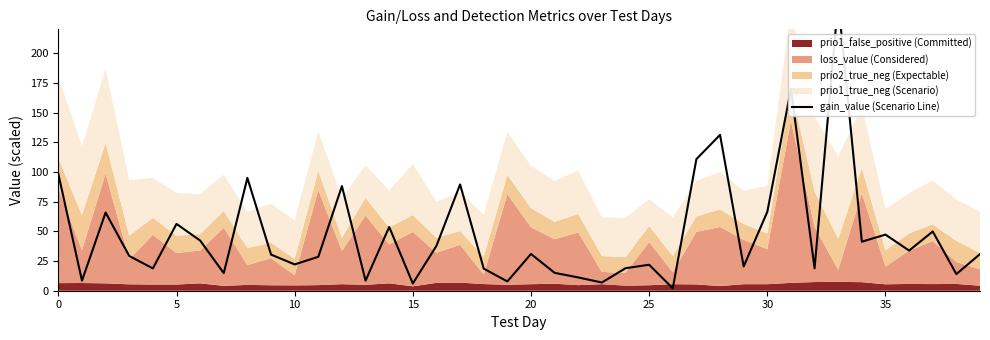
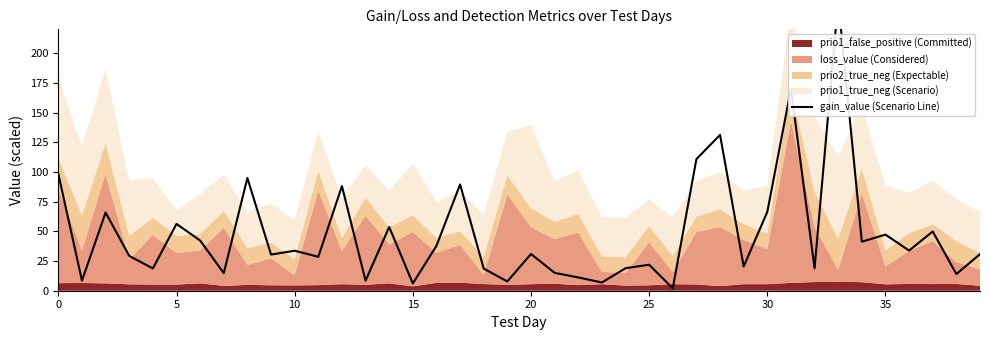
  {
    "gain_value (Scenario Line)": {
      "0": 98,
      "5": 56,
-     "10": 22,
+     "10": 34,
      "15": 6,
      "20": 31,
      "25": 22,
      "30": 66,
      "35": 47
    },
    "prio1_false_positive (Committed)": {
      "0": 6,
      "5": 5,
      "10": 5,
      "15": 4,
      "20": 6,
      "25": 5,
      "30": 6,
      "35": 5
    },
    "prio1_true_neg (Scenario)": {
      "0": 68,
-     "5": 36,
+     "5": 21,
      "10": 33,
      "15": 43,
-     "20": 36,
+     "20": 70,
      "25": 22,
      "30": 40,
-     "35": 35
+     "35": 55
    }
  }
